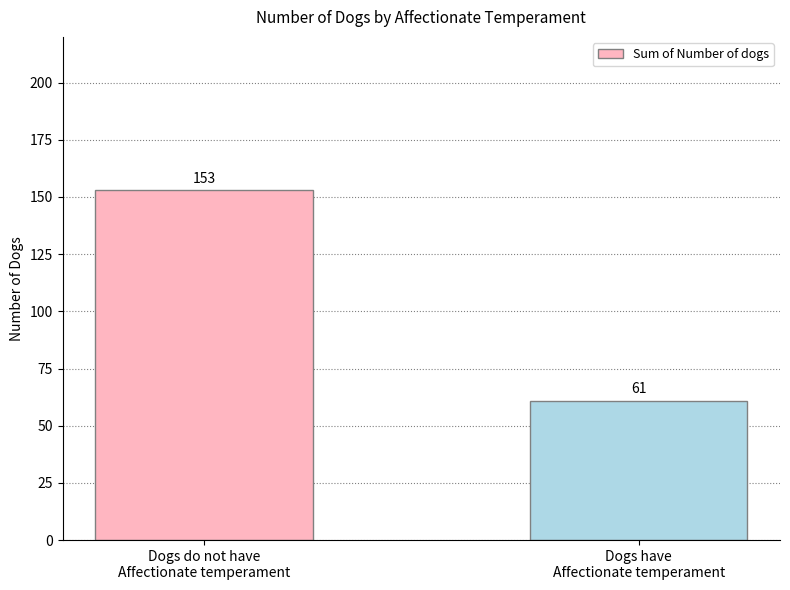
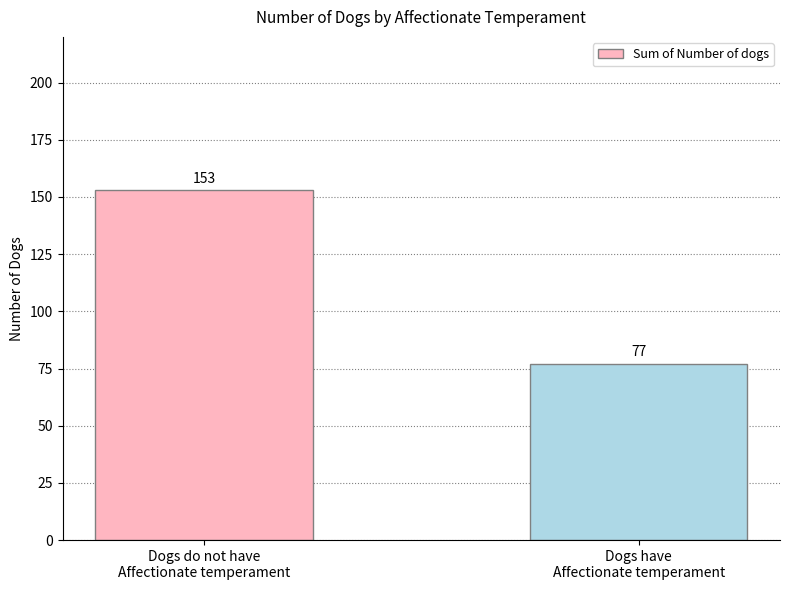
  {
    "Dogs do not have Affectionate temperament": 153,
-   "Dogs have Affectionate temperament": 61
+   "Dogs have Affectionate temperament": 77
  }
